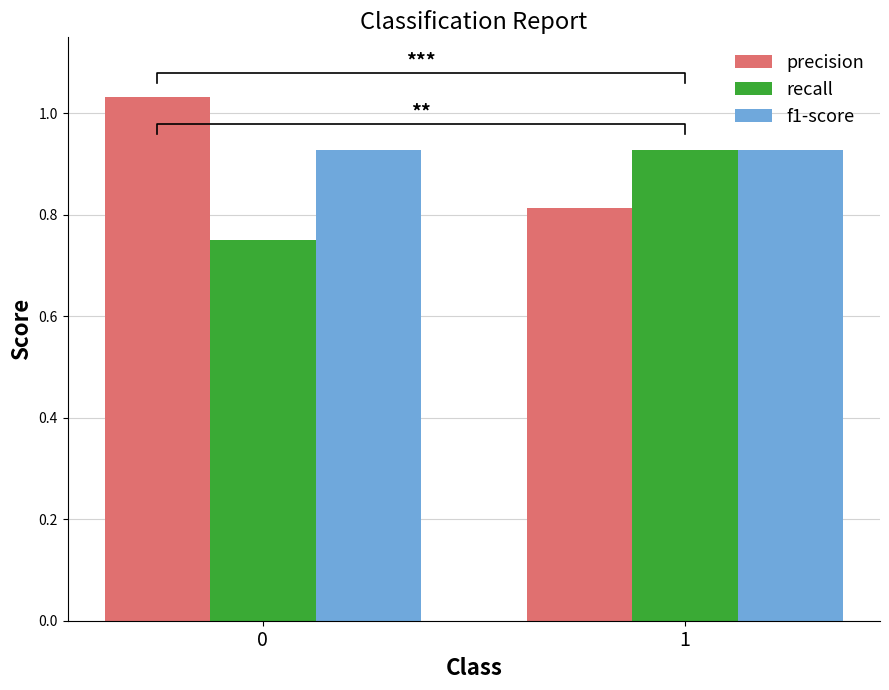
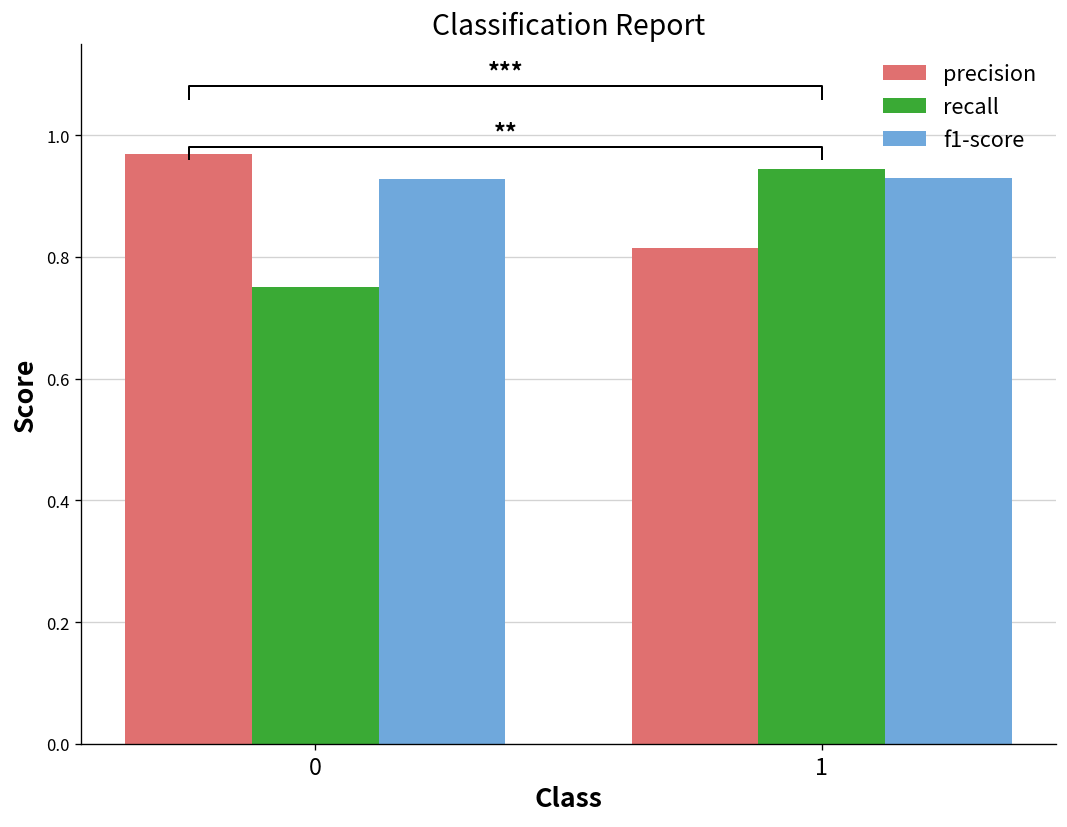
  {
    "precision": {
-     "0": 1.03,
+     "0": 0.97,
      "1": 0.81
    },
    "recall": {
      "0": 0.75,
-     "1": 0.93
+     "1": 0.94
    },
    "f1-score": {
      "0": 0.93,
      "1": 0.93
    }
  }
